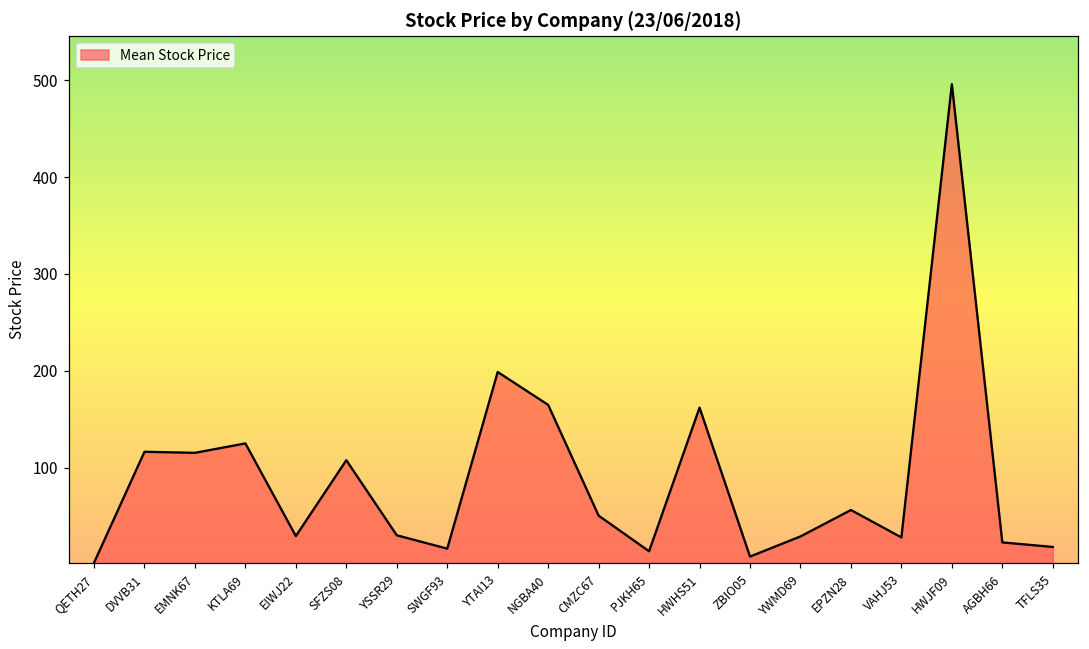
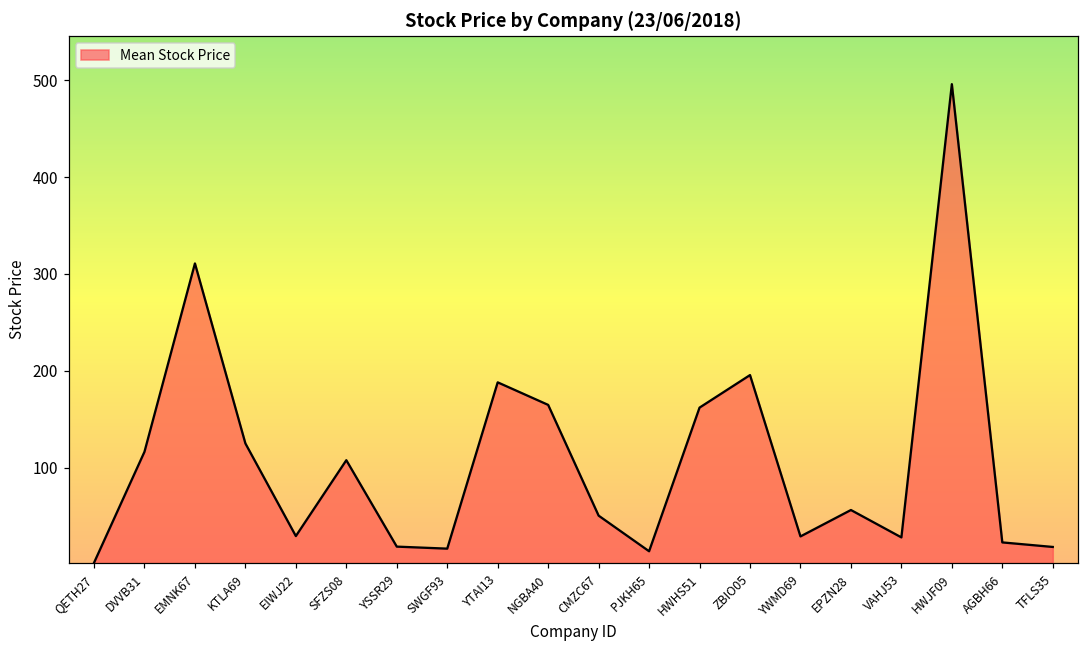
  {
    "QETH27": 0,
    "DVVB31": 120,
-   "EMNK67": 120,
+   "EMNK67": 310,
    "KTLA69": 120,
    "EIWJ22": 30,
    "SFZS08": 110,
-   "YSSR29": 30,
+   "YSSR29": 20,
    "SWGF93": 20,
-   "YTAI13": 200,
+   "YTAI13": 190,
    "NGBA40": 160,
    "CMZC67": 50,
    "PJKH65": 10,
    "HWHS51": 160,
-   "ZBIO05": 10,
+   "ZBIO05": 200,
    "YWMD69": 30,
    "EPZN28": 60,
    "VAHJ53": 30,
    "HWJF09": 500,
    "AGBH66": 20,
    "TFLS35": 20
  }
